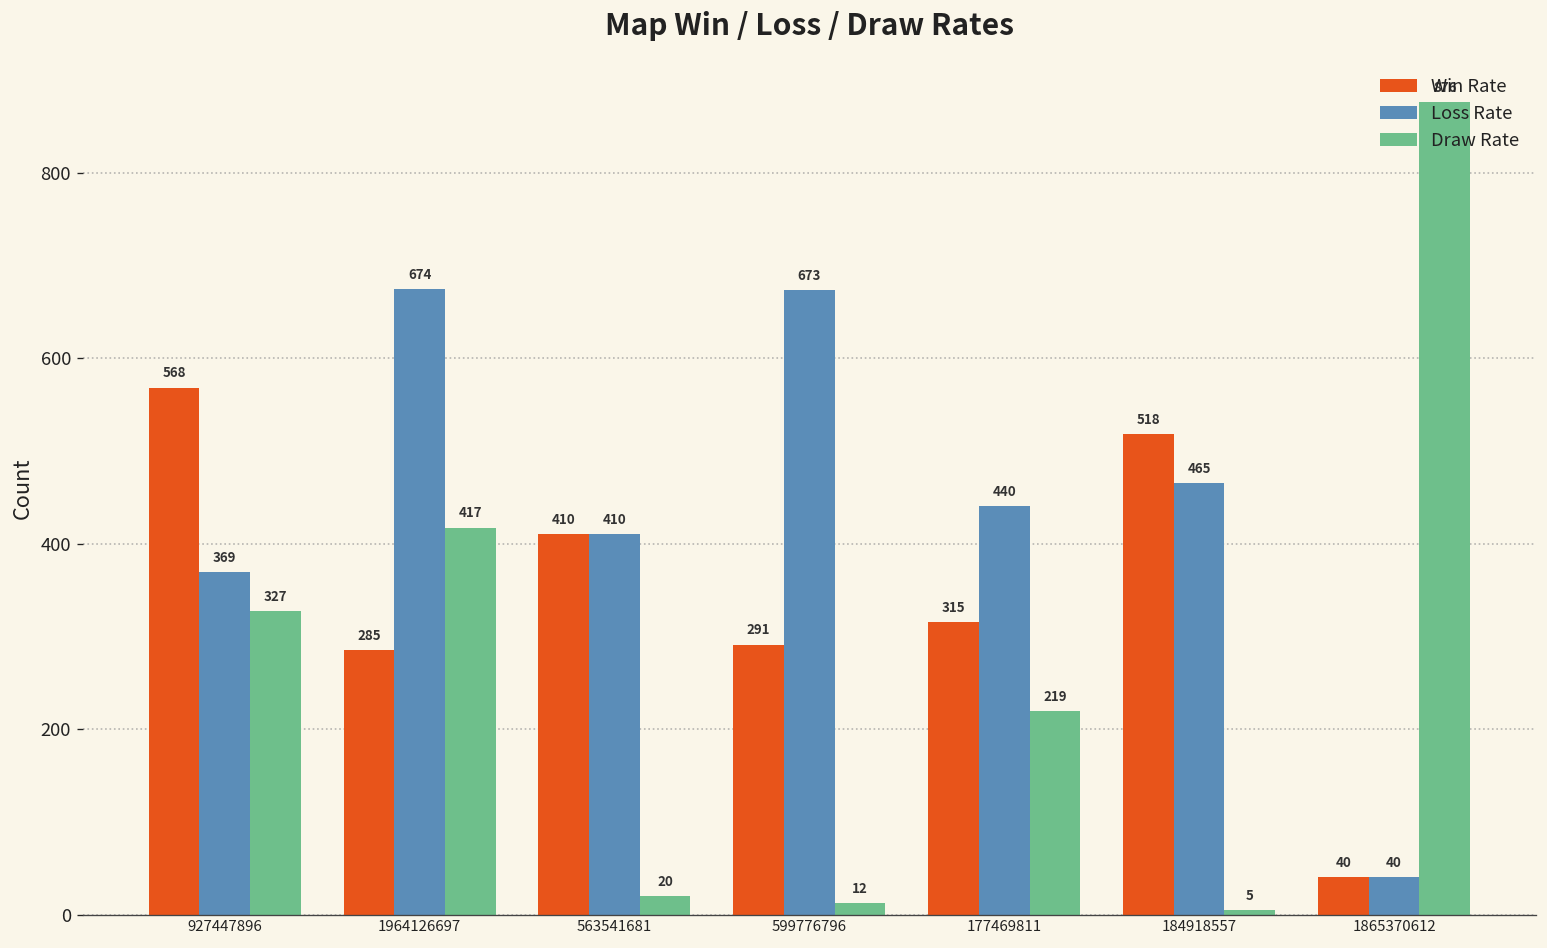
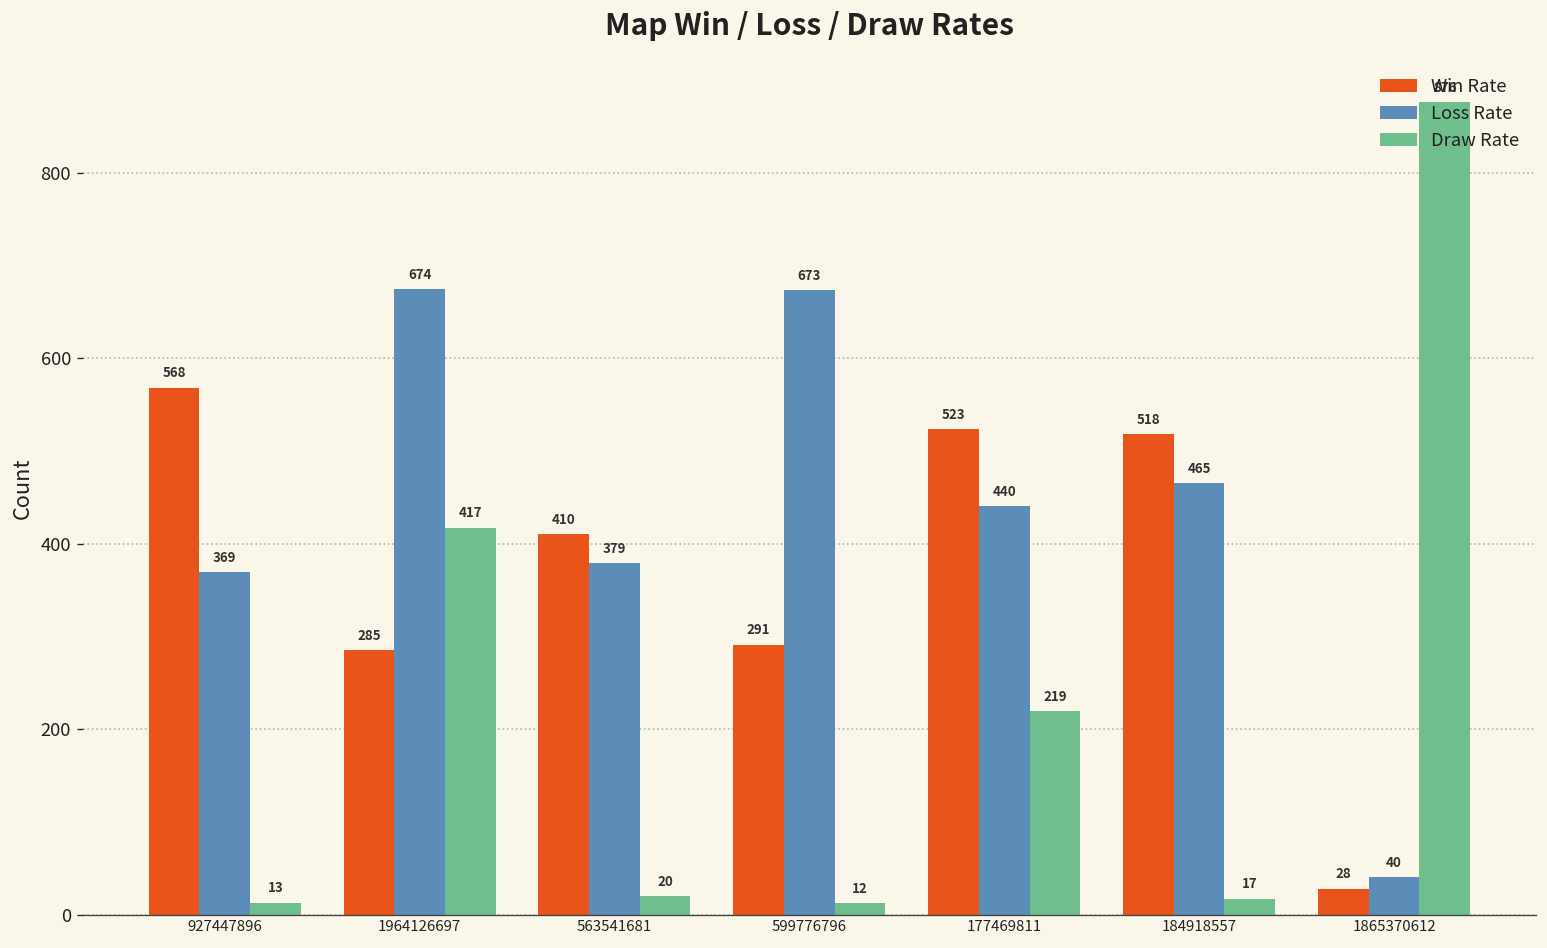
  {
    "Win Rate": {
      "927447896": 568,
      "1964126697": 285,
      "563541681": 410,
      "599776796": 291,
-     "177469811": 315,
+     "177469811": 523,
      "184918557": 518,
-     "1865370612": 40
+     "1865370612": 28
    },
    "Loss Rate": {
      "927447896": 369,
      "1964126697": 674,
-     "563541681": 410,
+     "563541681": 379,
      "599776796": 673,
      "177469811": 440,
      "184918557": 465,
      "1865370612": 40
    },
    "Draw Rate": {
-     "927447896": 327,
+     "927447896": 13,
      "1964126697": 417,
      "563541681": 20,
      "599776796": 12,
      "177469811": 219,
-     "184918557": 5,
+     "184918557": 17,
      "1865370612": 876
    }
  }
